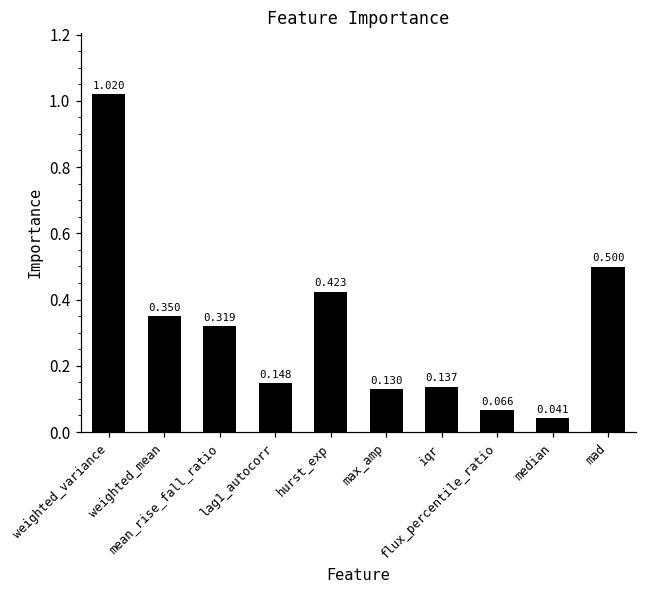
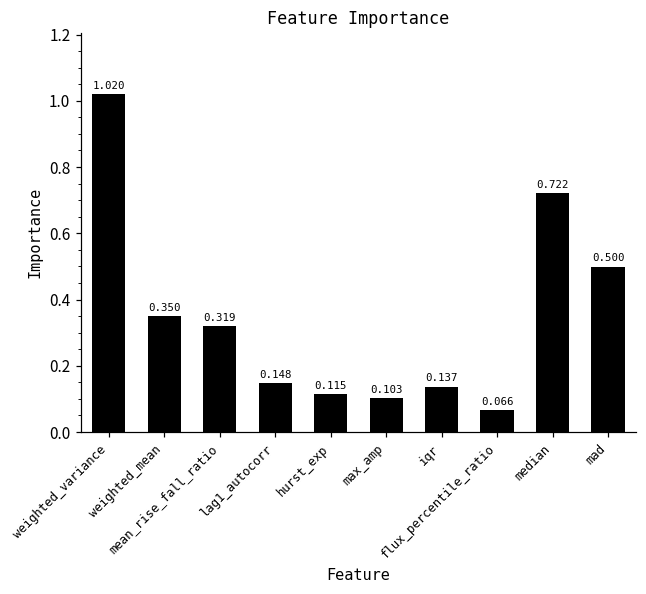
  {
    "weighted_variance": 1.020,
    "weighted_mean": 0.350,
    "mean_rise_fall_ratio": 0.319,
    "lag1_autocorr": 0.148,
-   "hurst_exp": 0.423,
-   "max_amp": 0.130,
+   "hurst_exp": 0.115,
+   "max_amp": 0.103,
    "iqr": 0.137,
    "flux_percentile_ratio": 0.066,
-   "median": 0.041,
+   "median": 0.722,
    "mad": 0.500
  }
